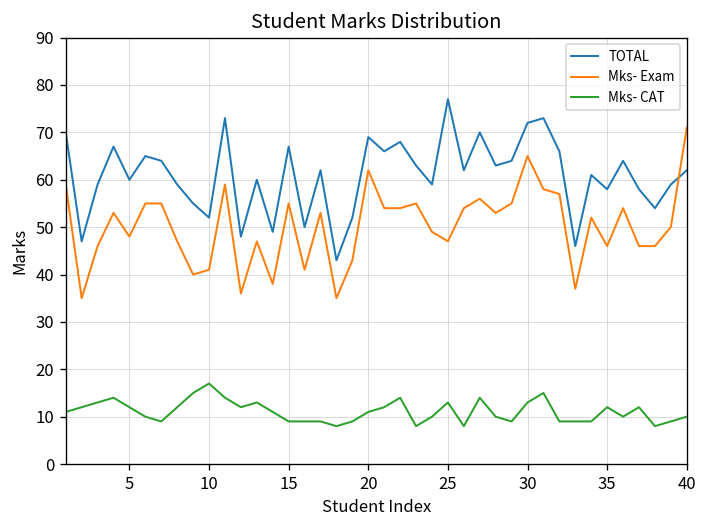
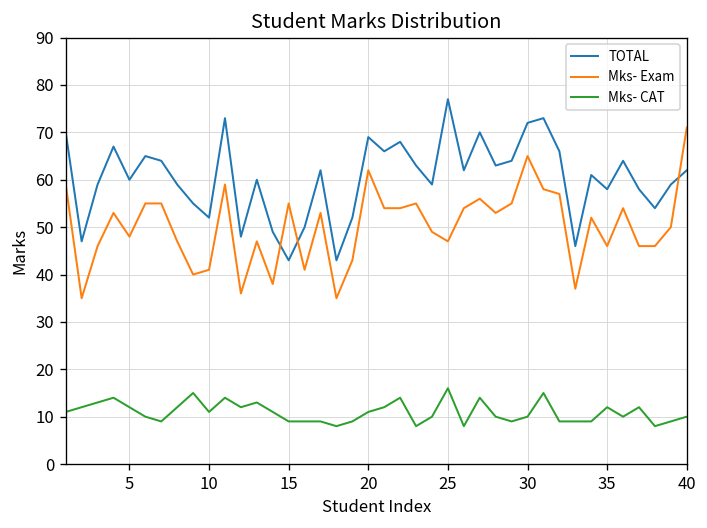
  {
    "TOTAL": {
      "5": 60,
      "10": 52,
-     "15": 67,
+     "15": 43,
      "20": 69,
      "25": 77,
      "30": 72,
      "35": 58,
      "40": 62
    },
    "Mks- Exam": {
      "5": 48,
      "10": 41,
      "15": 55,
      "20": 62,
      "25": 47,
      "30": 65,
      "35": 46,
      "40": 71
    },
    "Mks- CAT": {
      "5": 12,
-     "10": 17,
+     "10": 11,
      "15": 9,
      "20": 11,
-     "25": 13,
-     "30": 13,
+     "25": 16,
+     "30": 10,
      "35": 12,
      "40": 10
    }
  }
